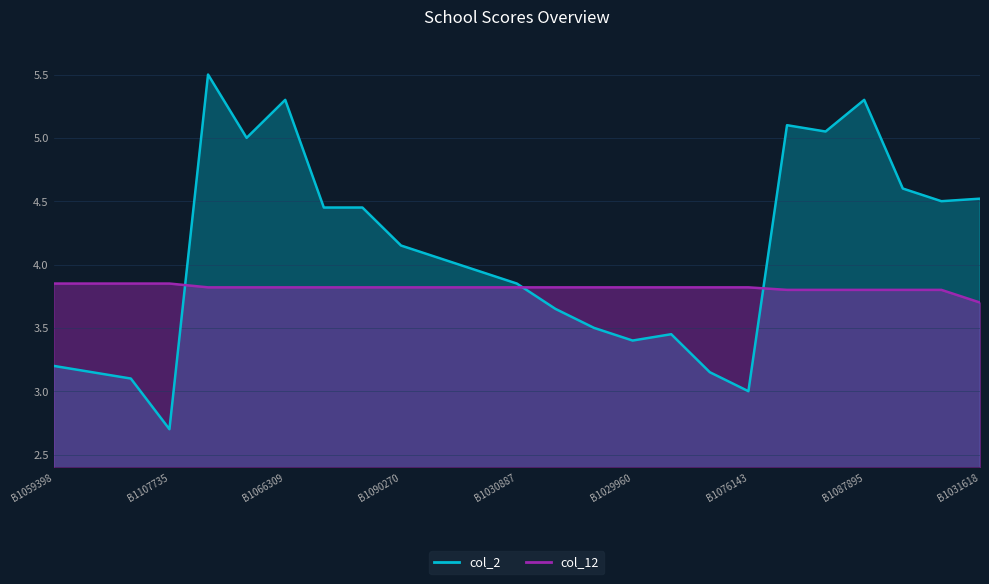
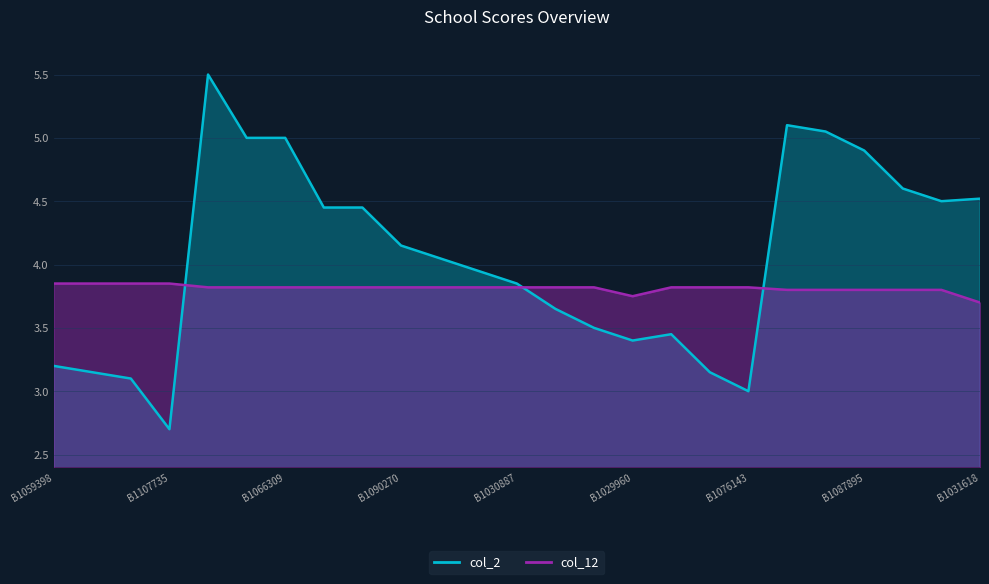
  {
    "col_2": {
      "B1059398": 3.2,
      "B1107735": 2.7,
-     "B1066309": 5.3,
+     "B1066309": 5.0,
      "B1090270": 4.15,
      "B1030887": 3.85,
      "B1029960": 3.4,
      "B1076143": 3.0,
-     "B1087895": 5.3,
+     "B1087895": 4.9,
      "B1031618": 4.52
    },
    "col_12": {
      "B1059398": 3.85,
      "B1107735": 3.85,
      "B1066309": 3.82,
      "B1090270": 3.82,
      "B1030887": 3.82,
-     "B1029960": 3.82,
+     "B1029960": 3.75,
      "B1076143": 3.82,
      "B1087895": 3.80,
      "B1031618": 3.70
    }
  }
